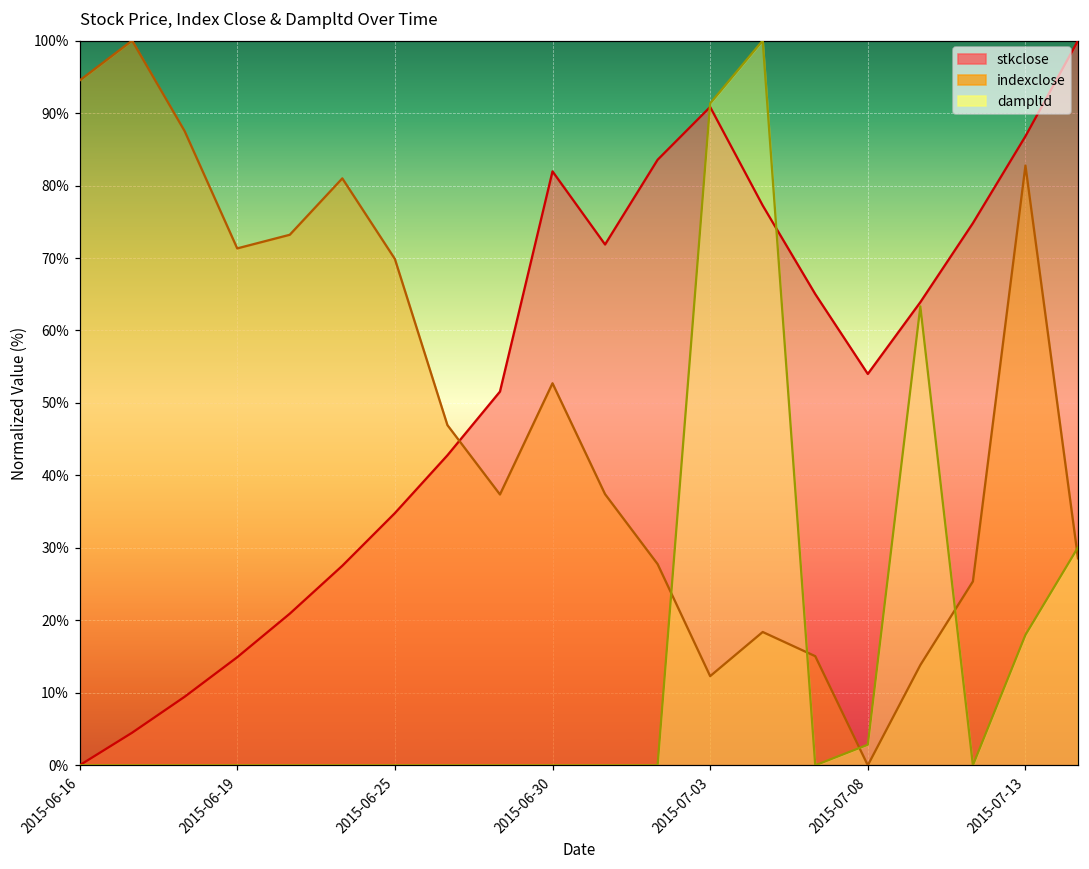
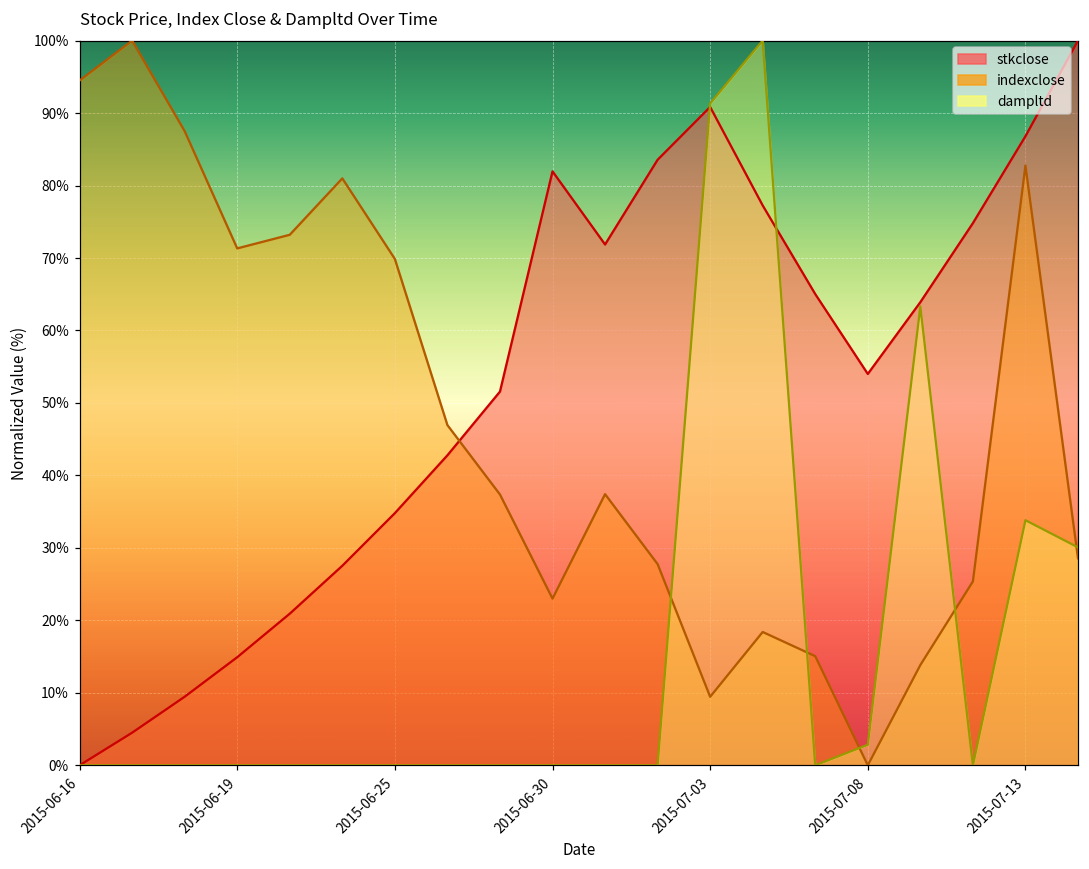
  {
    "stkclose": {
      "2015-06-19": "15%",
      "2015-06-25": "35%",
      "2015-06-30": "82%",
      "2015-07-03": "91%",
      "2015-07-08": "54%",
      "2015-07-13": "87%"
    },
    "indexclose": {
      "2015-06-16": "94%",
      "2015-06-19": "71%",
      "2015-06-25": "70%",
-     "2015-06-30": "53%",
-     "2015-07-03": "12%",
+     "2015-06-30": "23%",
+     "2015-07-03": "9%",
      "2015-07-08": "0%",
      "2015-07-13": "83%"
    },
    "dampltd": {
      "2015-06-19": "0%",
      "2015-06-25": "0%",
      "2015-06-30": "0%",
      "2015-07-03": "91%",
      "2015-07-08": "3%",
-     "2015-07-13": "18%"
+     "2015-07-13": "34%"
    }
  }
